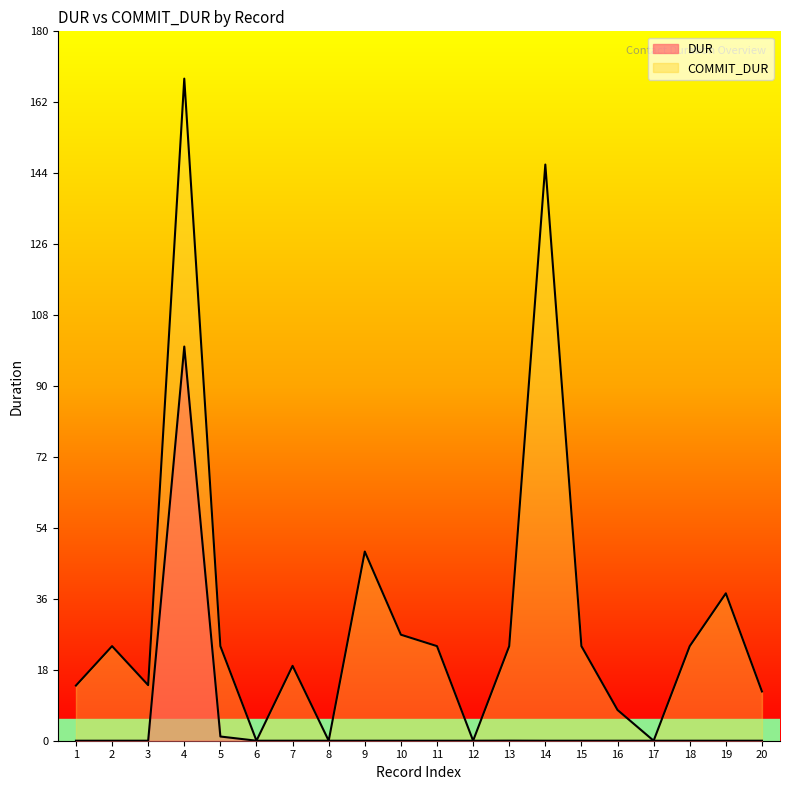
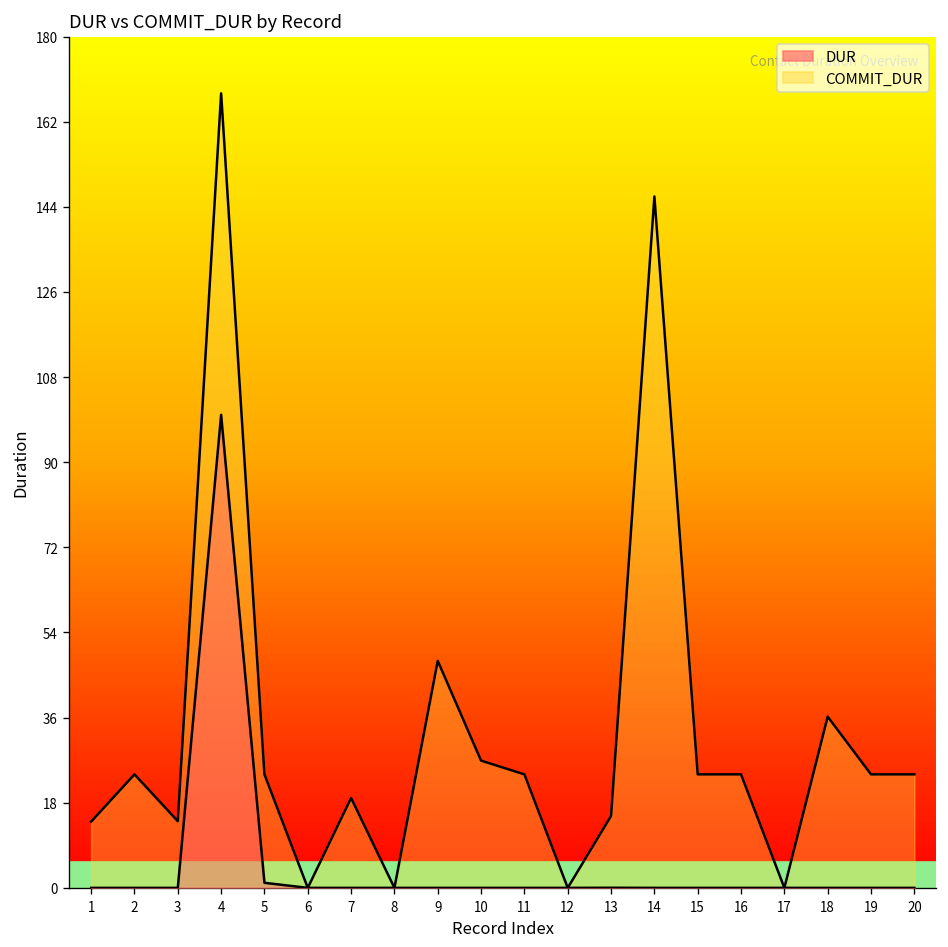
  {
    "COMMIT_DUR": {
      "1": 14,
      "2": 24,
      "3": 14,
      "4": 168,
      "5": 24,
      "7": 19,
      "9": 48,
      "10": 27,
      "11": 24,
-     "13": 24,
+     "13": 15,
      "14": 146,
      "15": 24,
-     "16": 8,
-     "18": 24,
-     "19": 37,
-     "20": 13
+     "16": 24,
+     "18": 36,
+     "19": 24,
+     "20": 24
    },
    "DUR": {
      "4": 100
    }
  }
